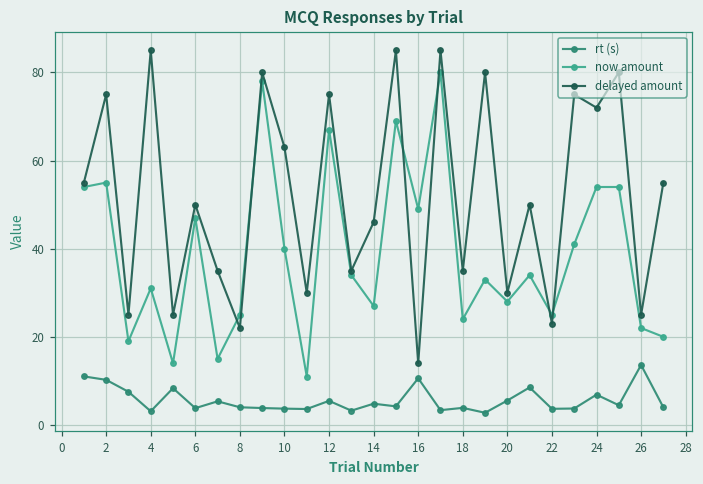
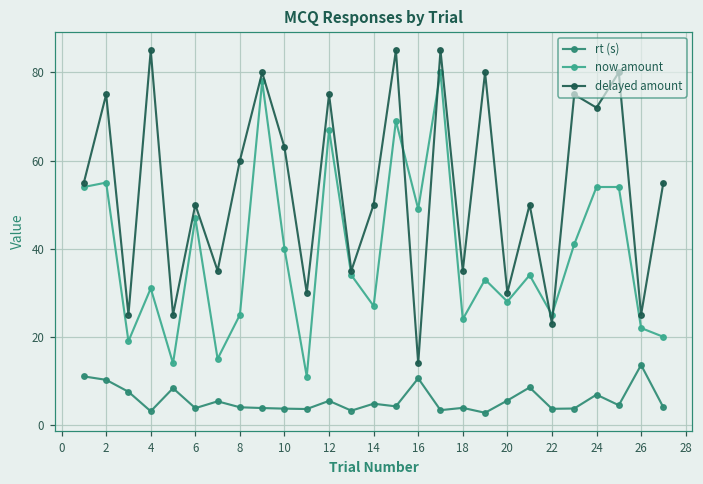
  {
    "delayed amount": {
      "2": 75,
      "4": 85,
      "6": 50,
-     "8": 22,
+     "8": 60,
      "10": 63,
      "12": 75,
-     "14": 46,
+     "14": 50,
      "16": 14,
      "18": 35,
      "20": 30,
      "22": 23,
      "24": 72,
      "26": 25
    }
  }
